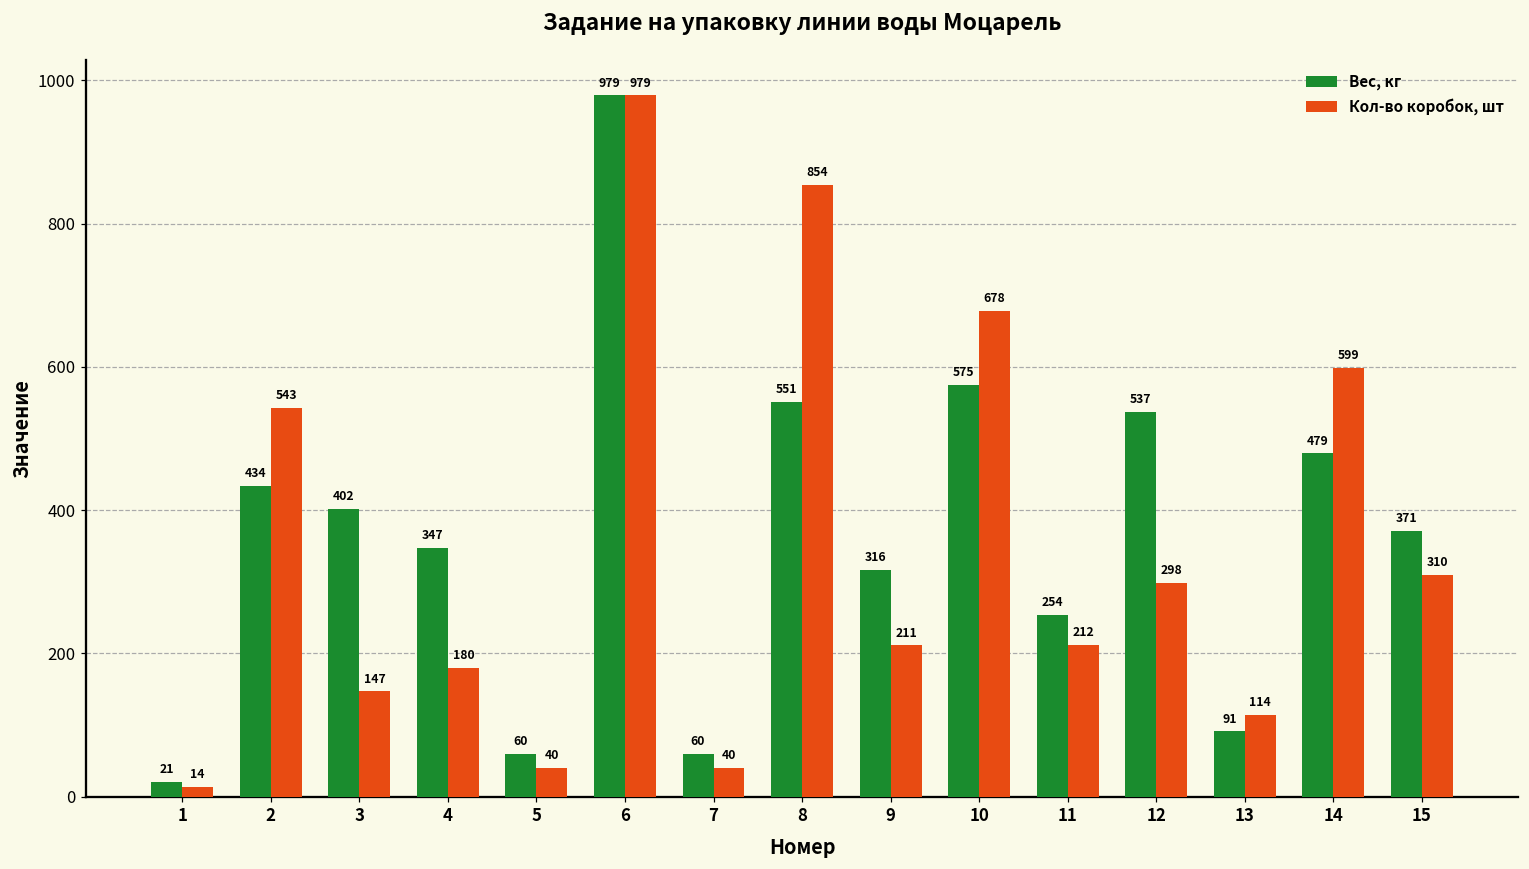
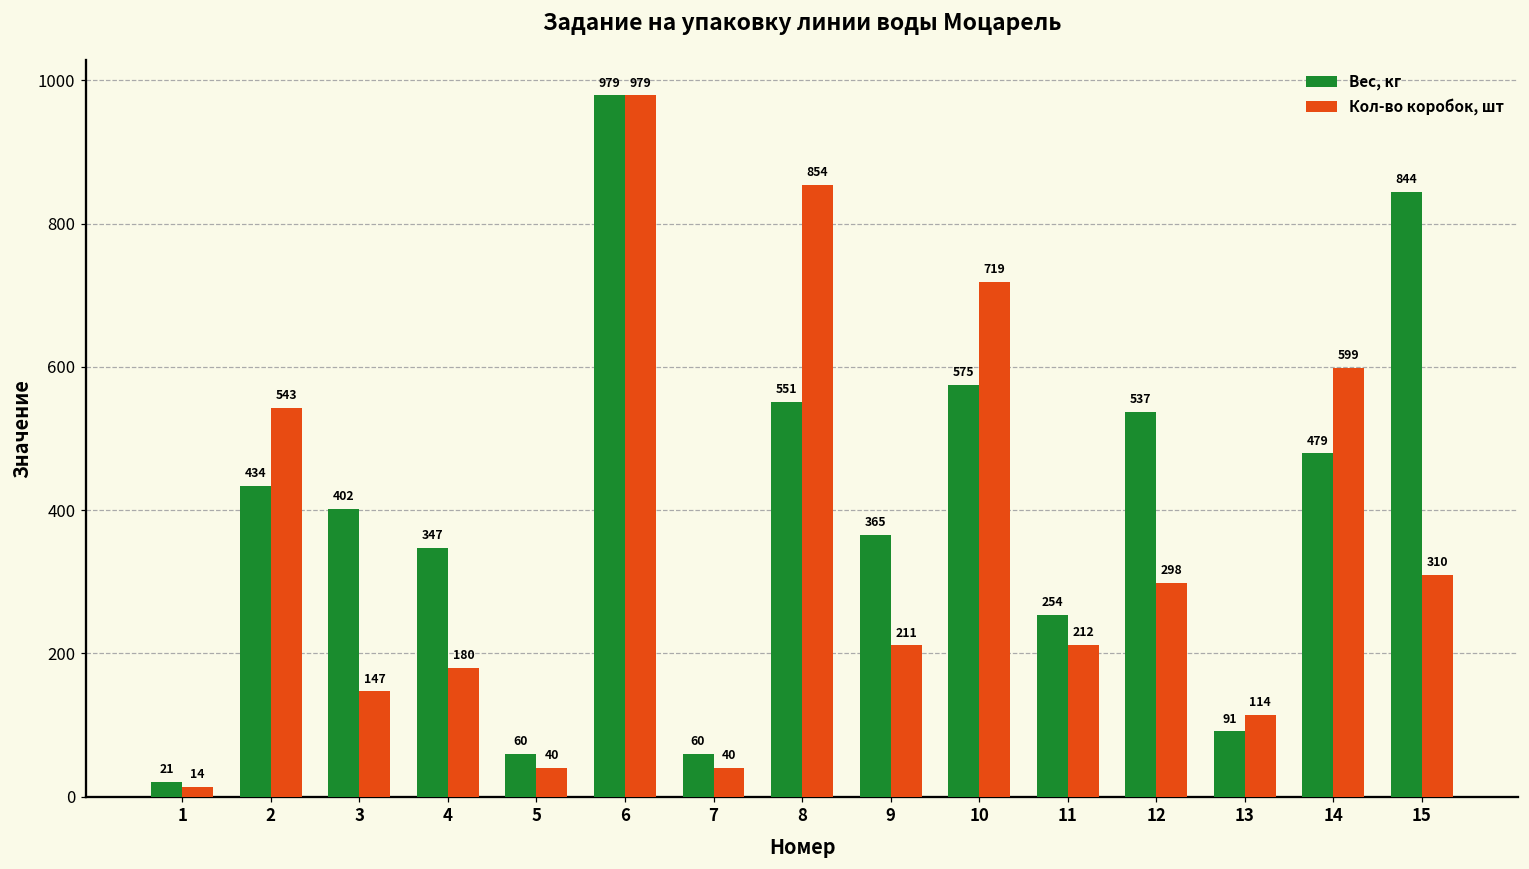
  {
    "Вес, кг": {
      "1": 21,
      "2": 434,
      "3": 402,
      "4": 347,
      "5": 60,
      "6": 979,
      "7": 60,
      "8": 551,
-     "9": 316,
+     "9": 365,
      "10": 575,
      "11": 254,
      "12": 537,
      "13": 91,
      "14": 479,
-     "15": 371
+     "15": 844
    },
    "Кол-во коробок, шт": {
      "1": 14,
      "2": 543,
      "3": 147,
      "4": 180,
      "5": 40,
      "6": 979,
      "7": 40,
      "8": 854,
      "9": 211,
-     "10": 678,
+     "10": 719,
      "11": 212,
      "12": 298,
      "13": 114,
      "14": 599,
      "15": 310
    }
  }
